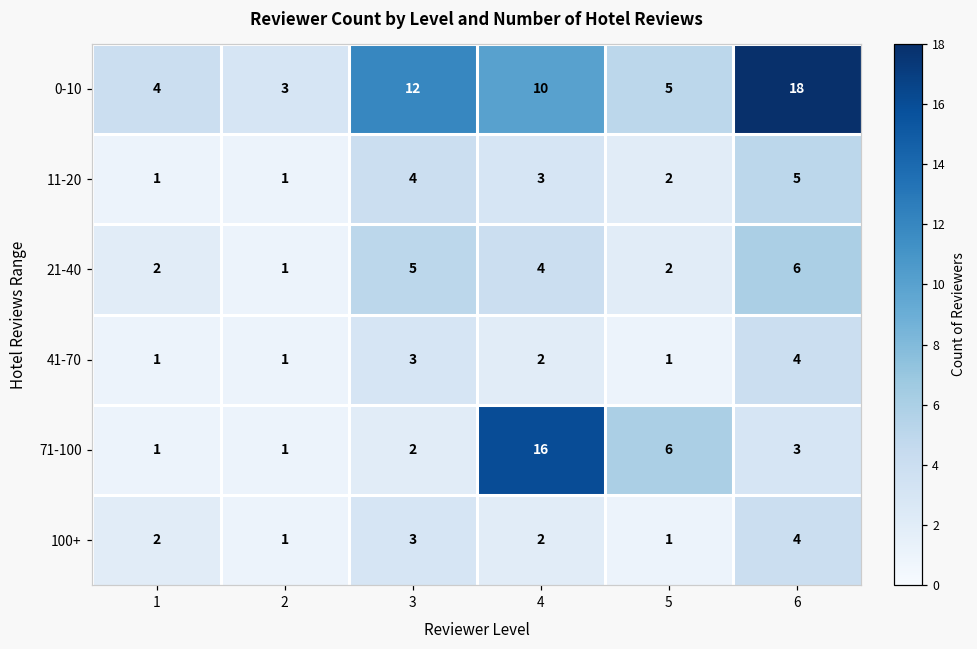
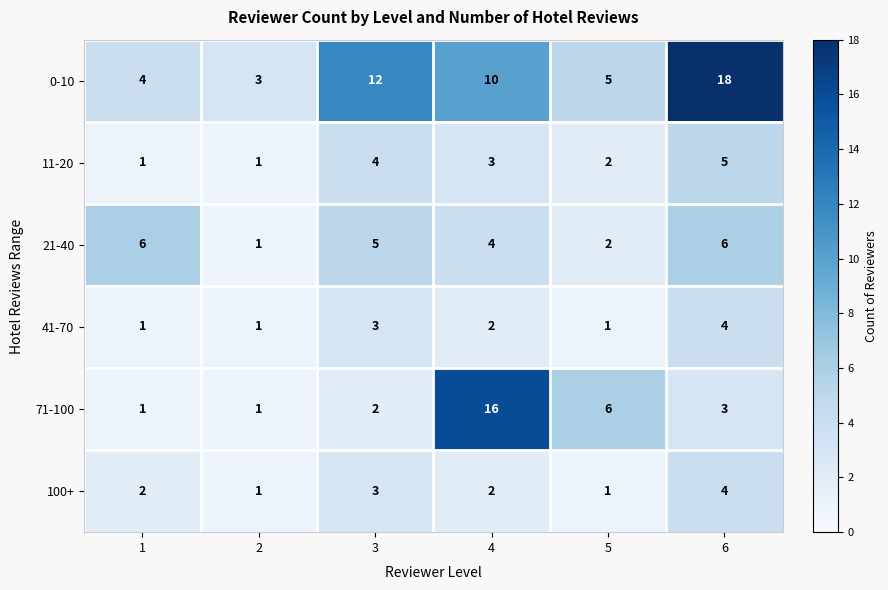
  {
    "0-10": {
      "1": 4,
      "2": 3,
      "3": 12,
      "4": 10,
      "5": 5,
      "6": 18
    },
    "11-20": {
      "1": 1,
      "2": 1,
      "3": 4,
      "4": 3,
      "5": 2,
      "6": 5
    },
    "21-40": {
-     "1": 2,
+     "1": 6,
      "2": 1,
      "3": 5,
      "4": 4,
      "5": 2,
      "6": 6
    },
    "41-70": {
      "1": 1,
      "2": 1,
      "3": 3,
      "4": 2,
      "5": 1,
      "6": 4
    },
    "71-100": {
      "1": 1,
      "2": 1,
      "3": 2,
      "4": 16,
      "5": 6,
      "6": 3
    },
    "100+": {
      "1": 2,
      "2": 1,
      "3": 3,
      "4": 2,
      "5": 1,
      "6": 4
    }
  }
